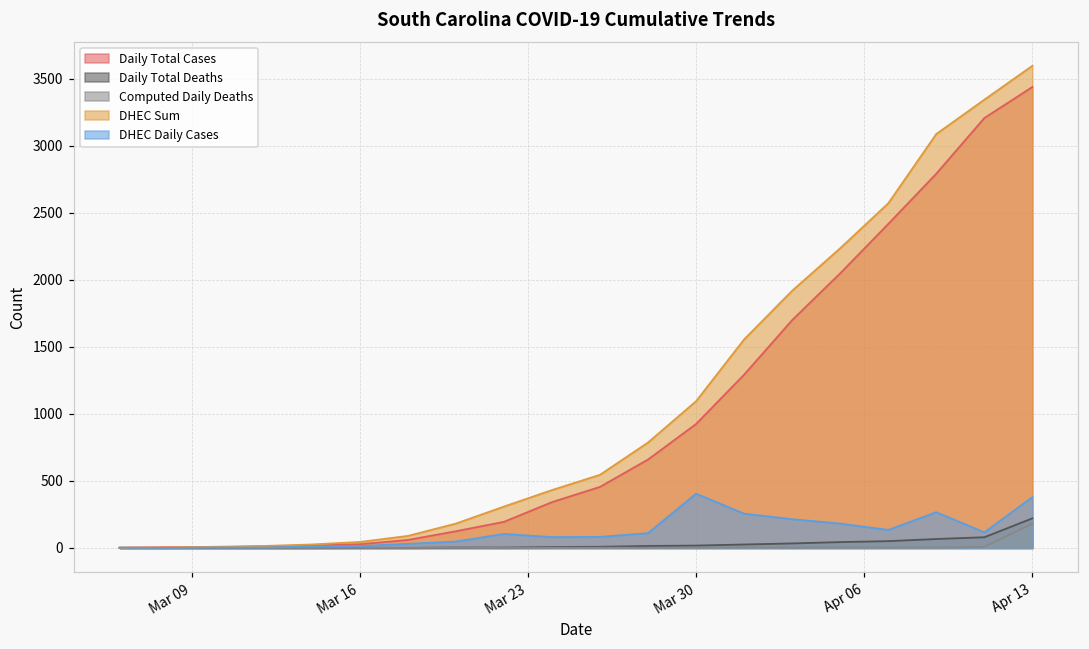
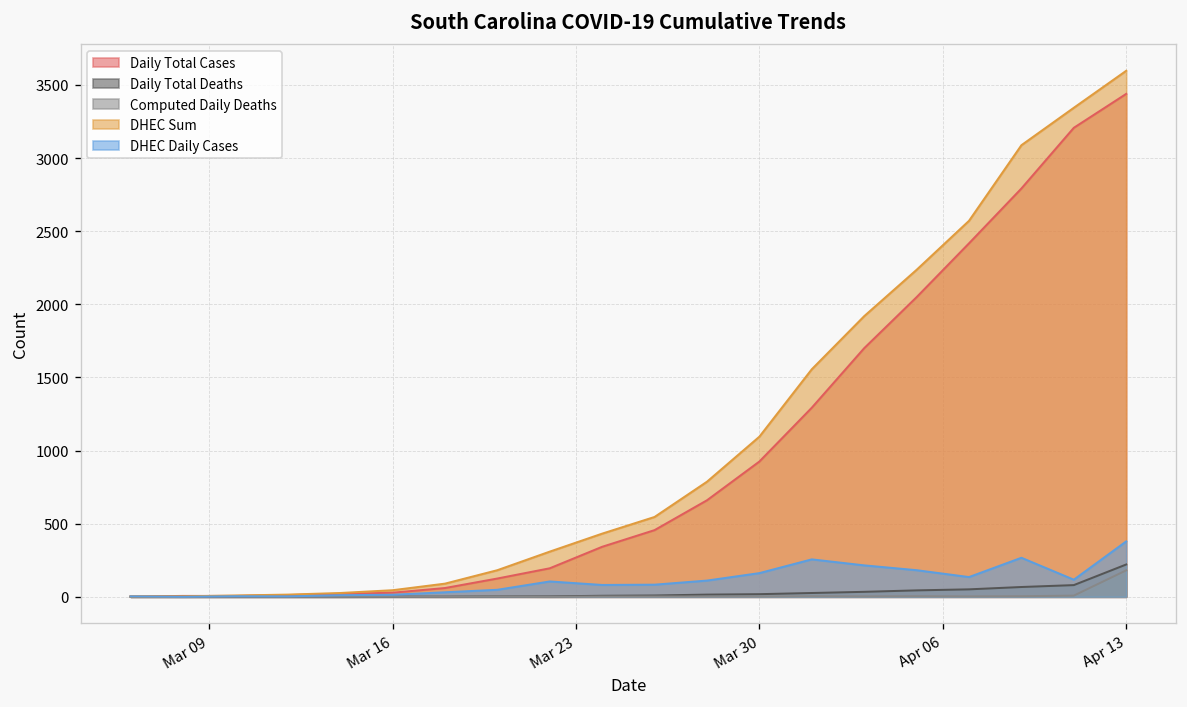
  {
    "Daily Total Deaths": {
      "Apr 13": 220
    },
    "Computed Daily Deaths": {
      "Apr 13": 180
    },
    "DHEC Daily Cases": {
-     "Mar 30": 410,
+     "Mar 30": 160,
      "Apr 13": 380
    }
  }
